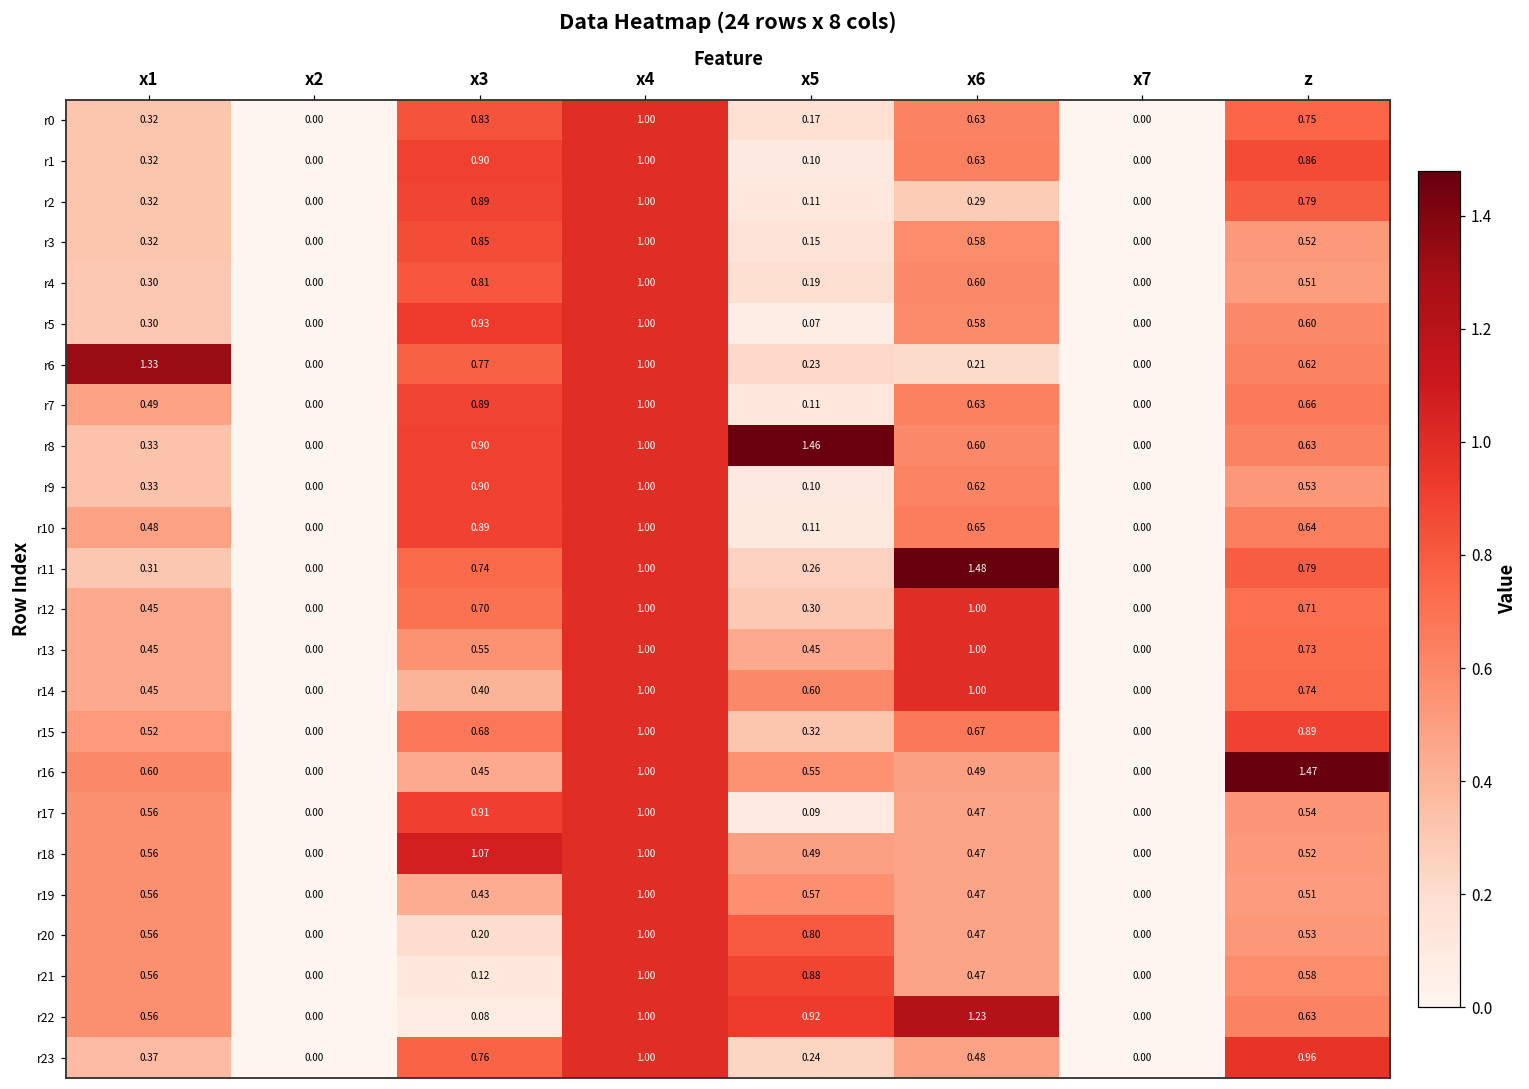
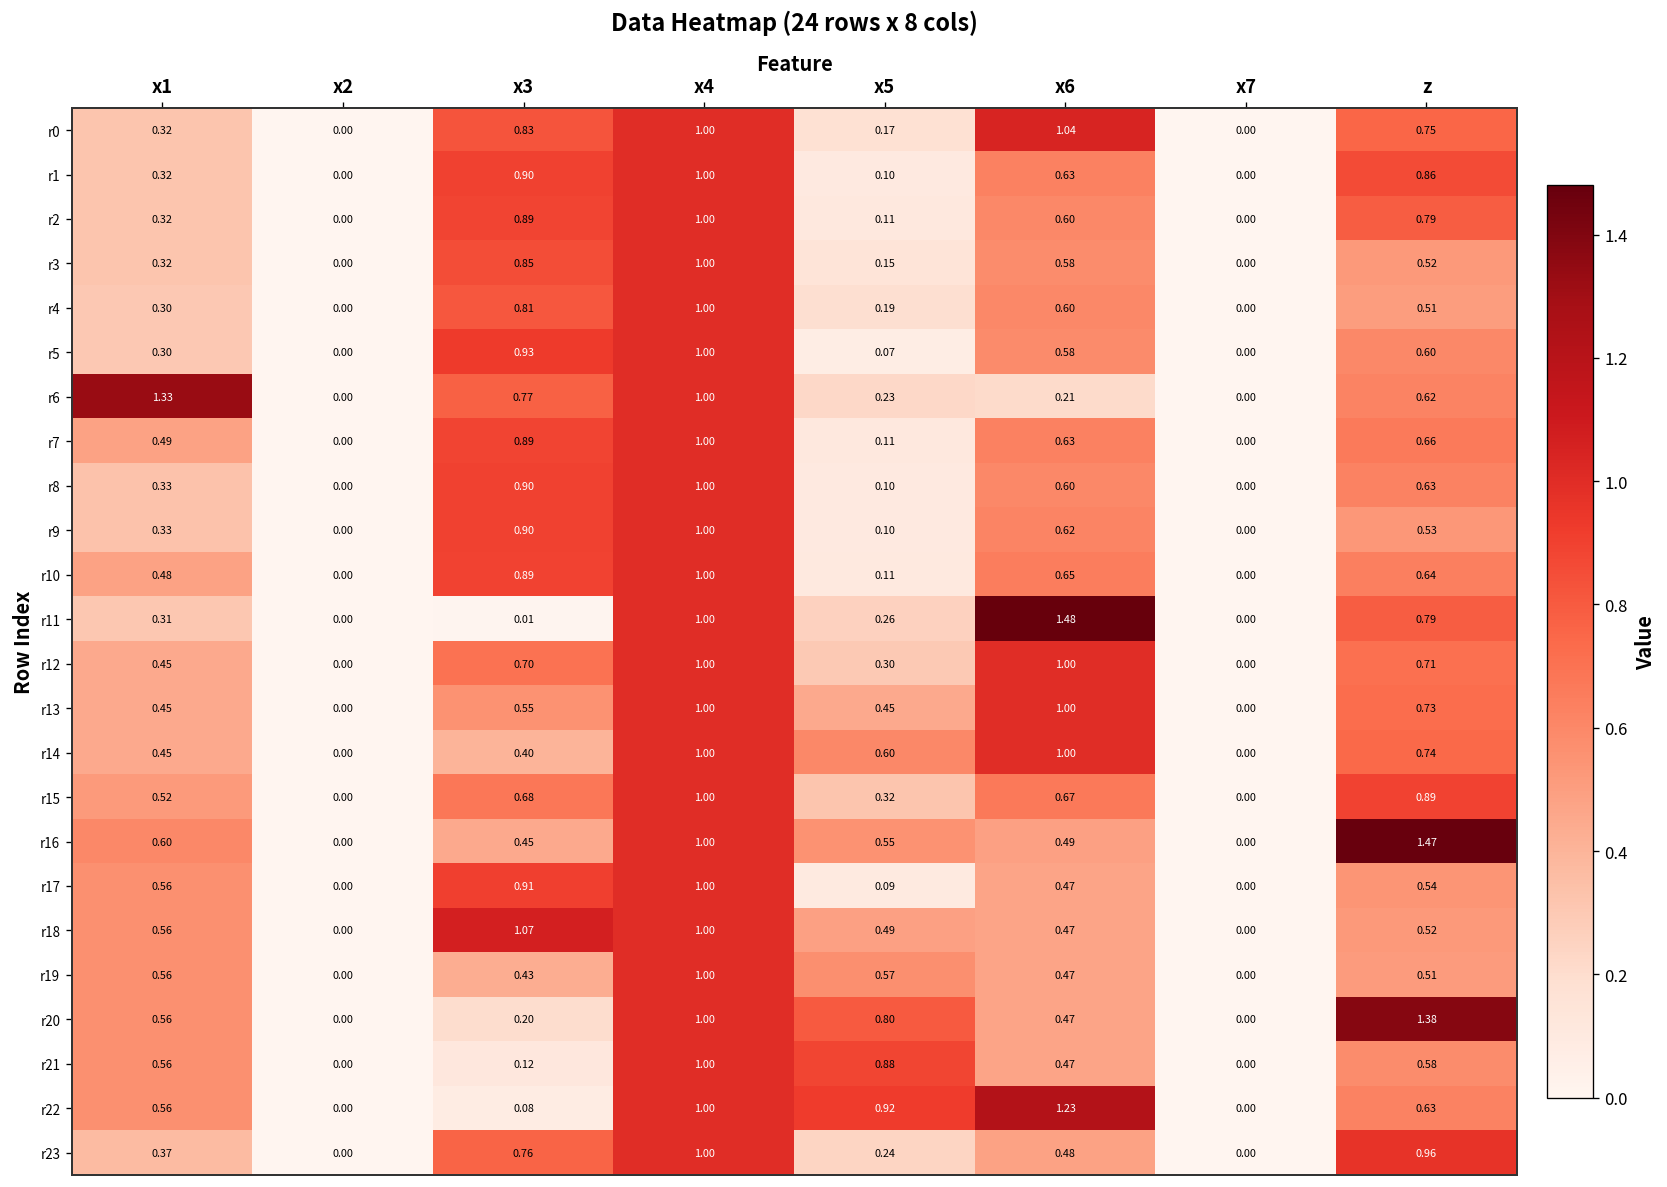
  {
    "r0": {
      "x1": 0.32,
      "x2": 0.00,
      "x3": 0.83,
      "x4": 1.00,
      "x5": 0.17,
-     "x6": 0.63,
+     "x6": 1.04,
      "x7": 0.00,
      "z": 0.75
    },
    "r1": {
      "x1": 0.32,
      "x2": 0.00,
      "x3": 0.90,
      "x4": 1.00,
      "x5": 0.10,
      "x6": 0.63,
      "x7": 0.00,
      "z": 0.86
    },
    "r2": {
      "x1": 0.32,
      "x2": 0.00,
      "x3": 0.89,
      "x4": 1.00,
      "x5": 0.11,
-     "x6": 0.29,
+     "x6": 0.60,
      "x7": 0.00,
      "z": 0.79
    },
    "r3": {
      "x1": 0.32,
      "x2": 0.00,
      "x3": 0.85,
      "x4": 1.00,
      "x5": 0.15,
      "x6": 0.58,
      "x7": 0.00,
      "z": 0.52
    },
    "r4": {
      "x1": 0.30,
      "x2": 0.00,
      "x3": 0.81,
      "x4": 1.00,
      "x5": 0.19,
      "x6": 0.60,
      "x7": 0.00,
      "z": 0.51
    },
    "r5": {
      "x1": 0.30,
      "x2": 0.00,
      "x3": 0.93,
      "x4": 1.00,
      "x5": 0.07,
      "x6": 0.58,
      "x7": 0.00,
      "z": 0.60
    },
    "r6": {
      "x1": 1.33,
      "x2": 0.00,
      "x3": 0.77,
      "x4": 1.00,
      "x5": 0.23,
      "x6": 0.21,
      "x7": 0.00,
      "z": 0.62
    },
    "r7": {
      "x1": 0.49,
      "x2": 0.00,
      "x3": 0.89,
      "x4": 1.00,
      "x5": 0.11,
      "x6": 0.63,
      "x7": 0.00,
      "z": 0.66
    },
    "r8": {
      "x1": 0.33,
      "x2": 0.00,
      "x3": 0.90,
      "x4": 1.00,
-     "x5": 1.46,
+     "x5": 0.10,
      "x6": 0.60,
      "x7": 0.00,
      "z": 0.63
    },
    "r9": {
      "x1": 0.33,
      "x2": 0.00,
      "x3": 0.90,
      "x4": 1.00,
      "x5": 0.10,
      "x6": 0.62,
      "x7": 0.00,
      "z": 0.53
    },
    "r10": {
      "x1": 0.48,
      "x2": 0.00,
      "x3": 0.89,
      "x4": 1.00,
      "x5": 0.11,
      "x6": 0.65,
      "x7": 0.00,
      "z": 0.64
    },
    "r11": {
      "x1": 0.31,
      "x2": 0.00,
-     "x3": 0.74,
+     "x3": 0.01,
      "x4": 1.00,
      "x5": 0.26,
      "x6": 1.48,
      "x7": 0.00,
      "z": 0.79
    },
    "r12": {
      "x1": 0.45,
      "x2": 0.00,
      "x3": 0.70,
      "x4": 1.00,
      "x5": 0.30,
      "x6": 1.00,
      "x7": 0.00,
      "z": 0.71
    },
    "r13": {
      "x1": 0.45,
      "x2": 0.00,
      "x3": 0.55,
      "x4": 1.00,
      "x5": 0.45,
      "x6": 1.00,
      "x7": 0.00,
      "z": 0.73
    },
    "r14": {
      "x1": 0.45,
      "x2": 0.00,
      "x3": 0.40,
      "x4": 1.00,
      "x5": 0.60,
      "x6": 1.00,
      "x7": 0.00,
      "z": 0.74
    },
    "r15": {
      "x1": 0.52,
      "x2": 0.00,
      "x3": 0.68,
      "x4": 1.00,
      "x5": 0.32,
      "x6": 0.67,
      "x7": 0.00,
      "z": 0.89
    },
    "r16": {
      "x1": 0.60,
      "x2": 0.00,
      "x3": 0.45,
      "x4": 1.00,
      "x5": 0.55,
      "x6": 0.49,
      "x7": 0.00,
      "z": 1.47
    },
    "r17": {
      "x1": 0.56,
      "x2": 0.00,
      "x3": 0.91,
      "x4": 1.00,
      "x5": 0.09,
      "x6": 0.47,
      "x7": 0.00,
      "z": 0.54
    },
    "r18": {
      "x1": 0.56,
      "x2": 0.00,
      "x3": 1.07,
      "x4": 1.00,
      "x5": 0.49,
      "x6": 0.47,
      "x7": 0.00,
      "z": 0.52
    },
    "r19": {
      "x1": 0.56,
      "x2": 0.00,
      "x3": 0.43,
      "x4": 1.00,
      "x5": 0.57,
      "x6": 0.47,
      "x7": 0.00,
      "z": 0.51
    },
    "r20": {
      "x1": 0.56,
      "x2": 0.00,
      "x3": 0.20,
      "x4": 1.00,
      "x5": 0.80,
      "x6": 0.47,
      "x7": 0.00,
-     "z": 0.53
+     "z": 1.38
    },
    "r21": {
      "x1": 0.56,
      "x2": 0.00,
      "x3": 0.12,
      "x4": 1.00,
      "x5": 0.88,
      "x6": 0.47,
      "x7": 0.00,
      "z": 0.58
    },
    "r22": {
      "x1": 0.56,
      "x2": 0.00,
      "x3": 0.08,
      "x4": 1.00,
      "x5": 0.92,
      "x6": 1.23,
      "x7": 0.00,
      "z": 0.63
    },
    "r23": {
      "x1": 0.37,
      "x2": 0.00,
      "x3": 0.76,
      "x4": 1.00,
      "x5": 0.24,
      "x6": 0.48,
      "x7": 0.00,
      "z": 0.96
    }
  }
